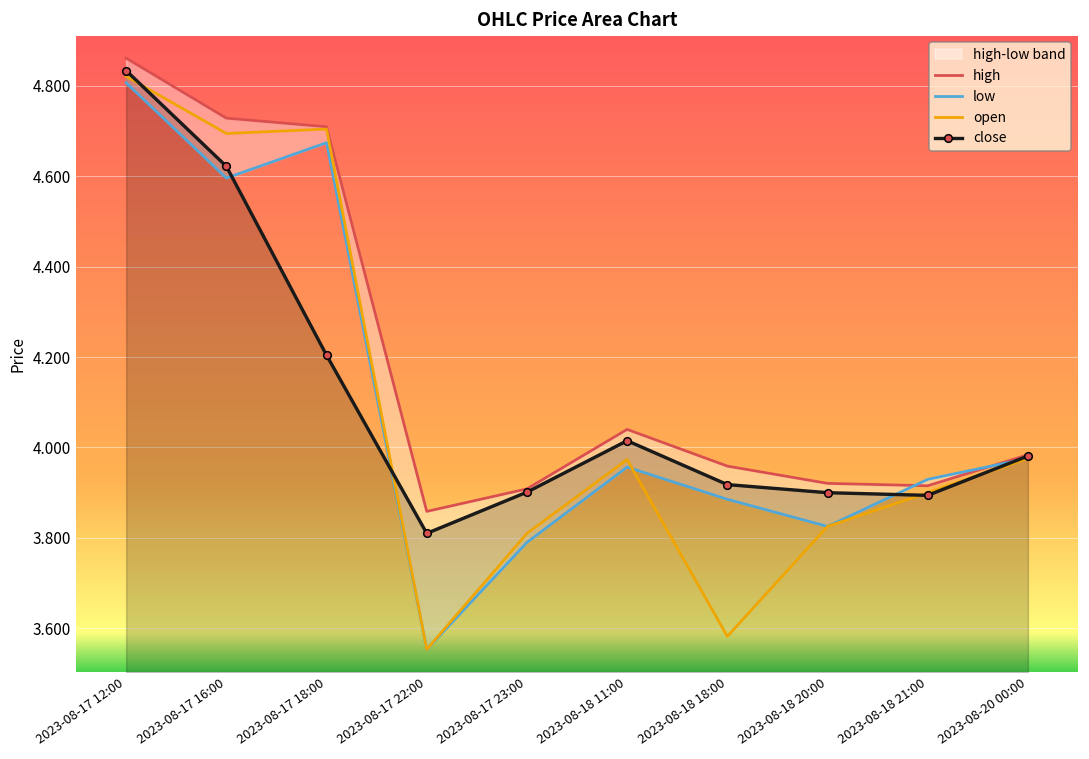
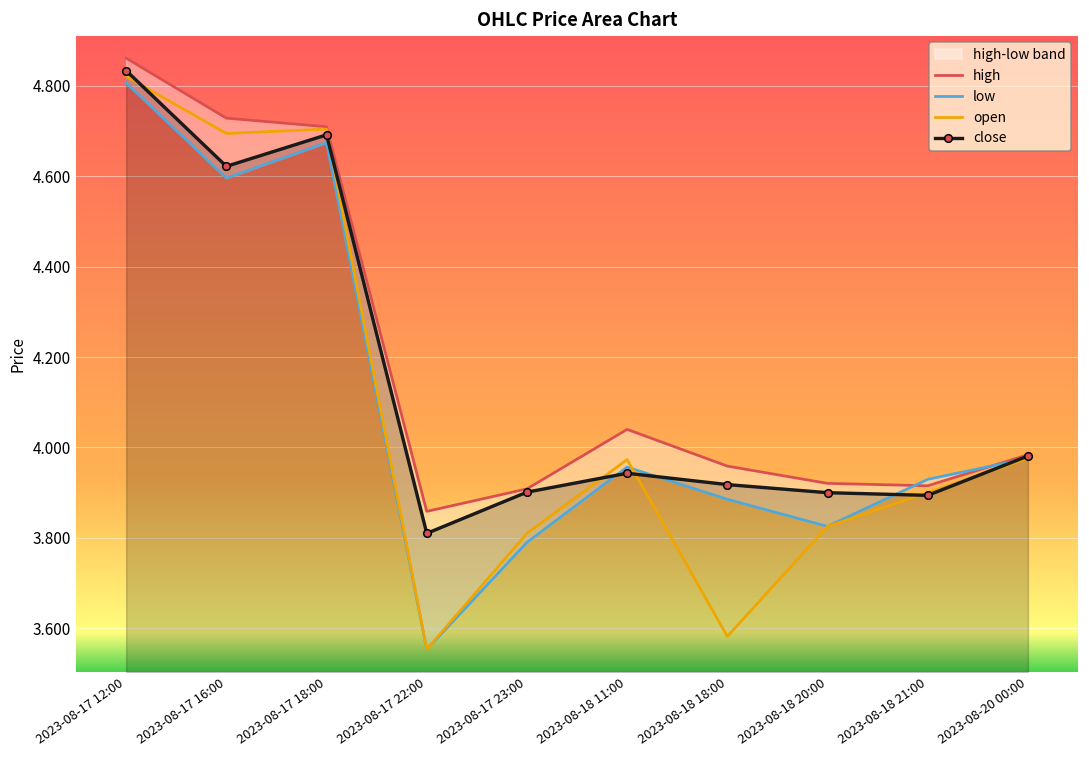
  {
    "high": {
      "2023-08-18 21:00": 3.92
    },
    "low": {
      "2023-08-17 12:00": 4.81,
      "2023-08-17 16:00": 4.60,
      "2023-08-17 18:00": 4.67,
      "2023-08-17 23:00": 3.79,
      "2023-08-18 11:00": 3.96,
      "2023-08-18 18:00": 3.89
    },
    "open": {
      "2023-08-17 12:00": 4.82,
      "2023-08-17 16:00": 4.69,
      "2023-08-17 23:00": 3.81,
      "2023-08-18 11:00": 3.97,
      "2023-08-18 18:00": 3.58
    },
    "close": {
      "2023-08-17 12:00": 4.83,
      "2023-08-17 16:00": 4.62,
-     "2023-08-17 18:00": 4.20,
+     "2023-08-17 18:00": 4.69,
      "2023-08-17 22:00": 3.81,
      "2023-08-17 23:00": 3.90,
-     "2023-08-18 11:00": 4.02,
+     "2023-08-18 11:00": 3.94,
      "2023-08-18 18:00": 3.92,
      "2023-08-18 20:00": 3.90
    }
  }
